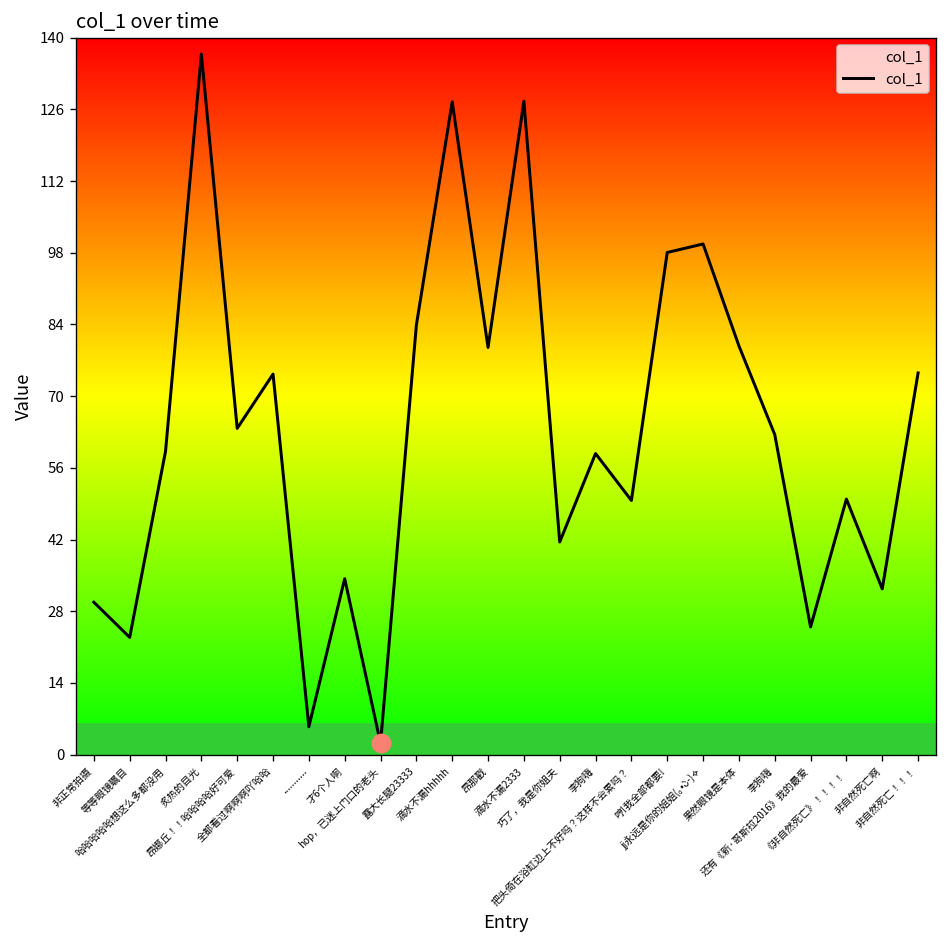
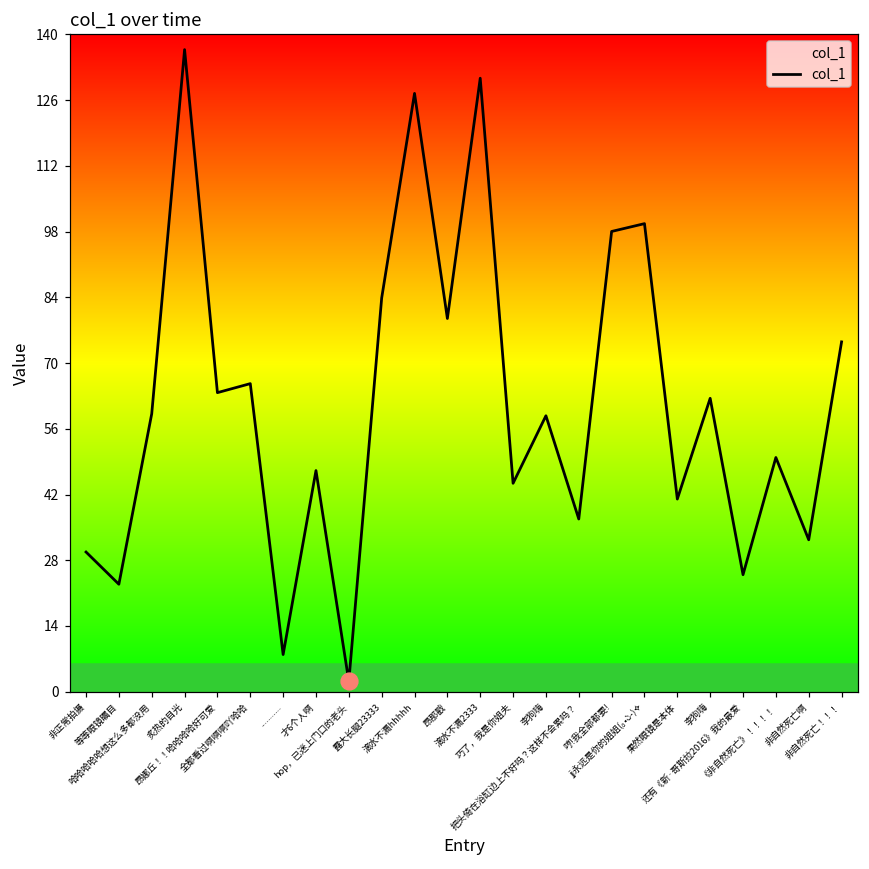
  {
    "col_1": {
      "非正常拍摄": 30,
      "等等眼镜瞩目": 23,
      "哈哈哈哈哈想这么多都没用": 59,
      "炙热的目光": 137,
      "昂娜丘！！哈哈哈哈好可爱": 64,
-     "全都看过啊啊啊吖哈哈": 74,
-     "...........": 5,
-     "才6个人啊": 34,
+     "全都看过啊啊啊吖哈哈": 66,
+     "...........": 8,
+     "才6个人啊": 47,
      "露大长腿23333": 84,
      "滴水不漏hhhhh": 127,
      "昂那戳": 80,
-     "滴水不漏2333": 128,
-     "巧了，我是你姐夫": 42,
-     "把头倚在浴缸边上不好吗？这样不会累吗？": 50,
+     "滴水不漏2333": 131,
+     "巧了，我是你姐夫": 44,
+     "把头倚在浴缸边上不好吗？这样不会累吗？": 37,
      "哼!我全部都要!": 98,
      "jj永远是你的姐姐(｡•̀ᴗ-)✧": 100,
-     "果然眼镜是本体": 80,
+     "果然眼镜是本体": 41,
      "还有《新·哥斯拉2016》我的最爱": 25,
      "《非自然死亡》！！！！": 50,
      "非自然死亡啊": 32,
      "非自然死亡！！！": 75
    }
  }
